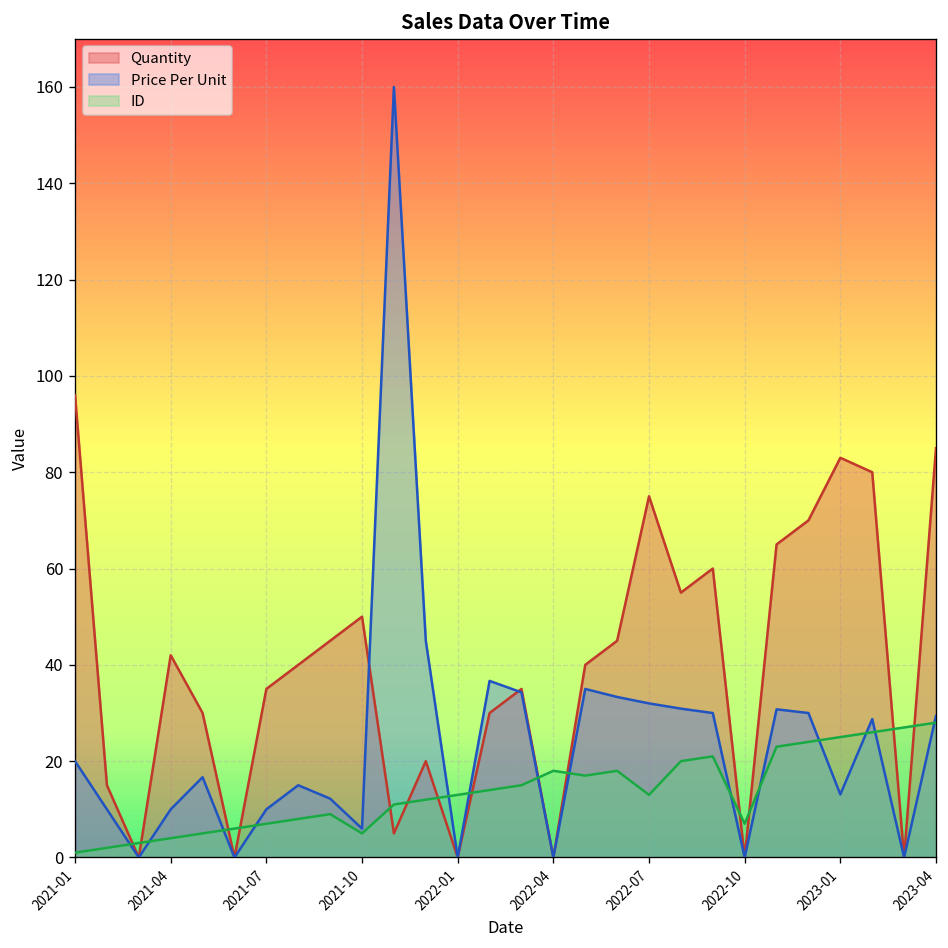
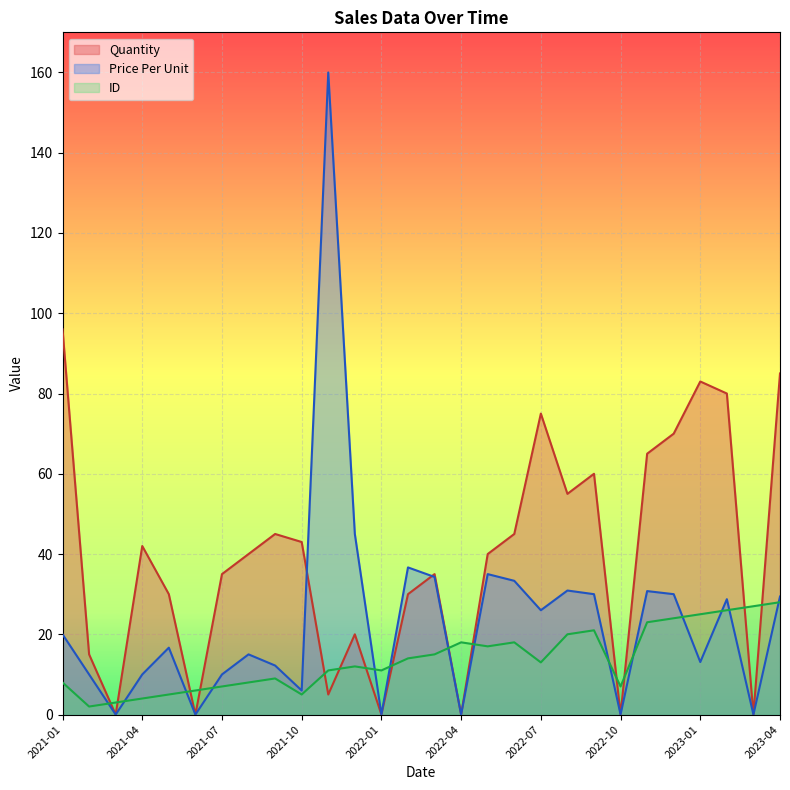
  {
    "Quantity": {
      "2021-01": 96,
      "2021-04": 42,
      "2021-07": 35,
-     "2021-10": 50,
+     "2021-10": 43,
      "2022-07": 75,
      "2023-01": 83,
      "2023-04": 85
    },
    "Price Per Unit": {
      "2021-01": 20,
      "2021-04": 10,
      "2021-07": 10,
      "2021-10": 6,
-     "2022-07": 32,
+     "2022-07": 26,
      "2023-01": 13,
      "2023-04": 29
    },
    "ID": {
-     "2021-01": 1,
+     "2021-01": 8,
      "2021-04": 4,
      "2021-07": 7,
      "2021-10": 5,
-     "2022-01": 13,
+     "2022-01": 11,
      "2022-04": 18,
      "2022-07": 13,
      "2022-10": 7,
      "2023-01": 25,
      "2023-04": 28
    }
  }
